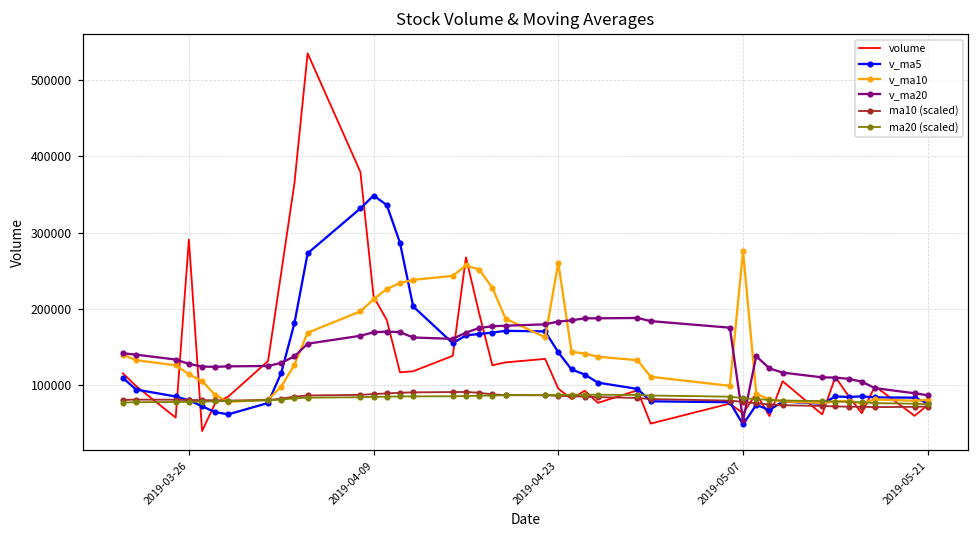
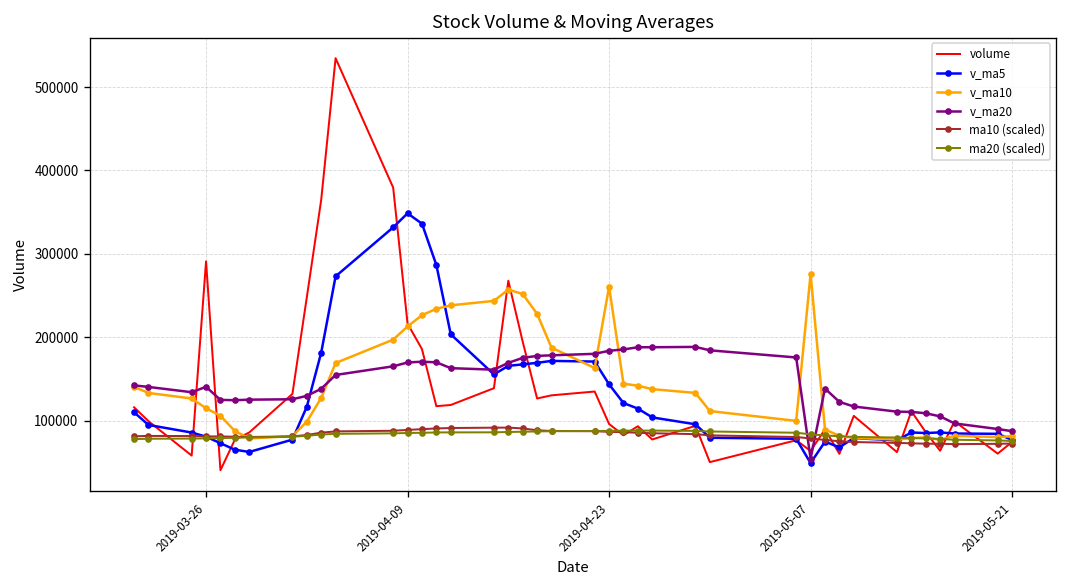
  {
    "volume": {
      "2019-03-26": 290000,
      "2019-04-23": 100000,
      "2019-05-07": 60000
    },
    "v_ma5": {
      "2019-04-09": 350000,
      "2019-04-23": 140000,
      "2019-05-07": 50000
    },
    "v_ma10": {
      "2019-03-26": 110000,
      "2019-04-23": 260000,
      "2019-05-07": 280000,
      "2019-05-21": 80000
    },
    "v_ma20": {
-     "2019-03-26": 130000,
+     "2019-03-26": 140000,
      "2019-04-09": 170000,
      "2019-04-23": 180000,
      "2019-05-07": 50000,
      "2019-05-21": 90000
    },
    "ma10 (scaled)": {
      "2019-05-07": 80000
    },
    "ma20 (scaled)": {
      "2019-05-07": 80000
    }
  }
